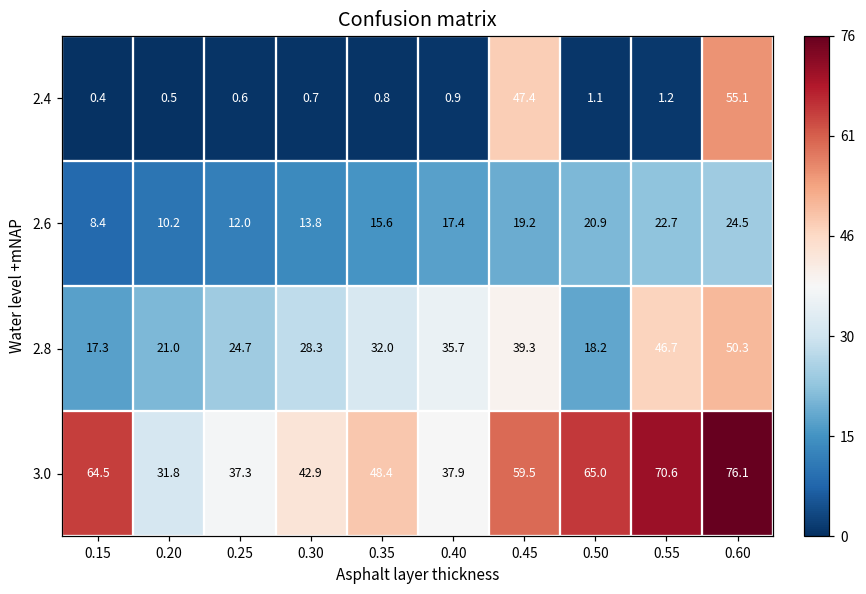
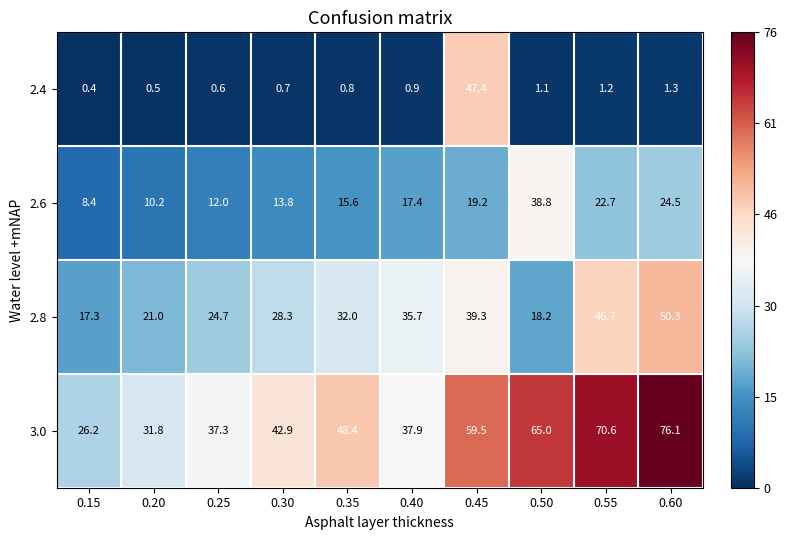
  {
    "2.4": {
      "0.15": 0.4,
      "0.20": 0.5,
      "0.25": 0.6,
      "0.30": 0.7,
      "0.35": 0.8,
      "0.40": 0.9,
      "0.45": 47.4,
      "0.50": 1.1,
      "0.55": 1.2,
-     "0.60": 55.1
+     "0.60": 1.3
    },
    "2.6": {
      "0.15": 8.4,
      "0.20": 10.2,
      "0.25": 12.0,
      "0.30": 13.8,
      "0.35": 15.6,
      "0.40": 17.4,
      "0.45": 19.2,
-     "0.50": 20.9,
+     "0.50": 38.8,
      "0.55": 22.7,
      "0.60": 24.5
    },
    "2.8": {
      "0.15": 17.3,
      "0.20": 21.0,
      "0.25": 24.7,
      "0.30": 28.3,
      "0.35": 32.0,
      "0.40": 35.7,
      "0.45": 39.3,
      "0.50": 18.2,
      "0.55": 46.7,
      "0.60": 50.3
    },
    "3.0": {
-     "0.15": 64.5,
+     "0.15": 26.2,
      "0.20": 31.8,
      "0.25": 37.3,
      "0.30": 42.9,
      "0.35": 48.4,
      "0.40": 37.9,
      "0.45": 59.5,
      "0.50": 65.0,
      "0.55": 70.6,
      "0.60": 76.1
    }
  }
